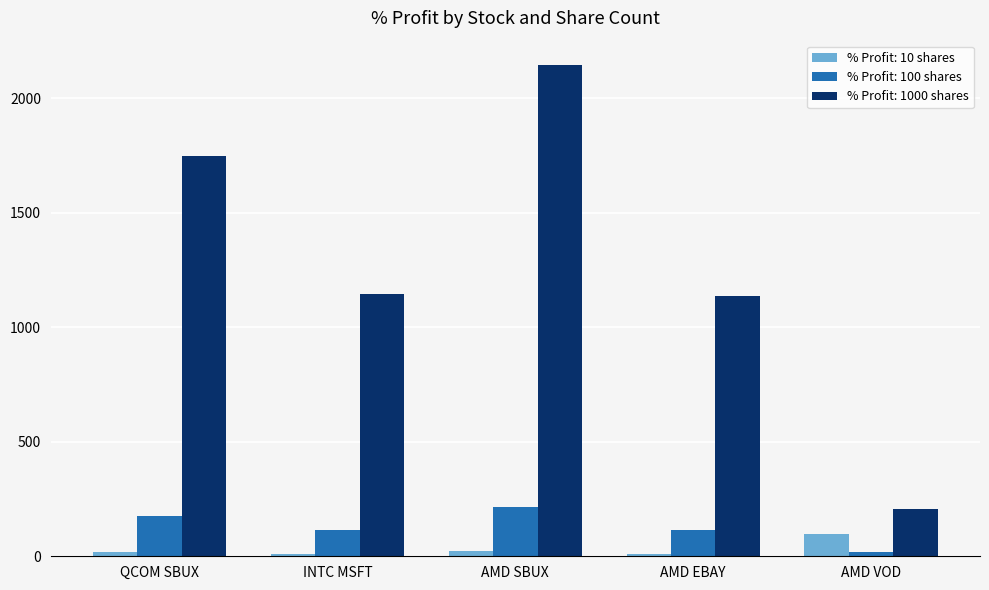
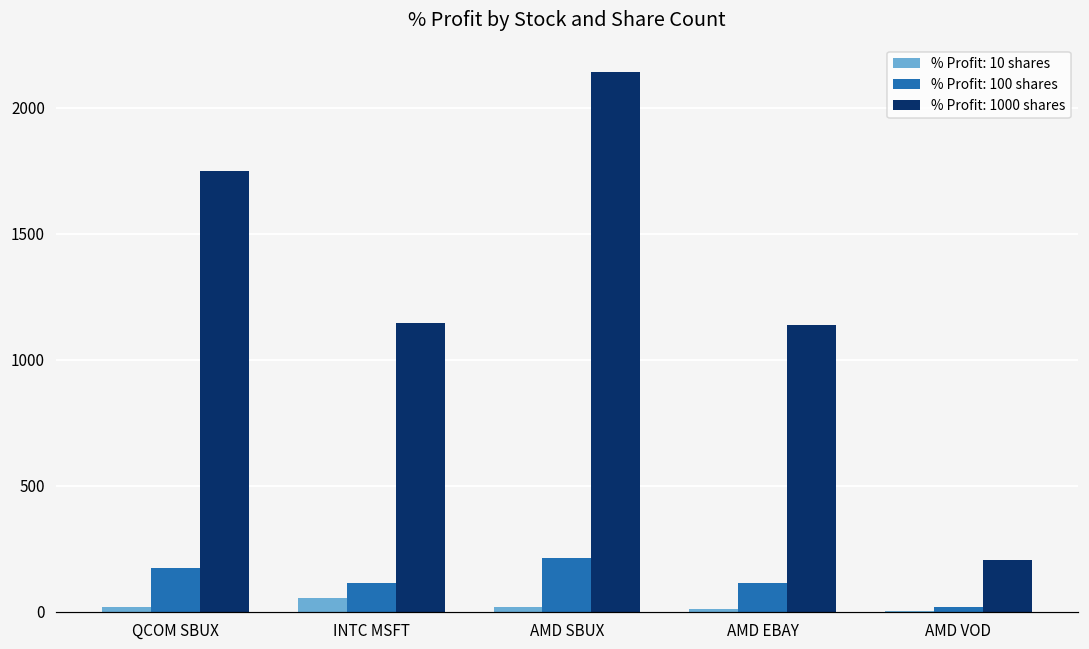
  {
    "% Profit: 10 shares": {
      "QCOM SBUX": 20,
-     "INTC MSFT": 10,
+     "INTC MSFT": 60,
      "AMD SBUX": 20,
      "AMD EBAY": 10,
-     "AMD VOD": 100
+     "AMD VOD": 0
    },
    "% Profit: 100 shares": {
      "QCOM SBUX": 170,
      "INTC MSFT": 110,
      "AMD SBUX": 210,
      "AMD EBAY": 110,
      "AMD VOD": 20
    },
    "% Profit: 1000 shares": {
      "QCOM SBUX": 1750,
      "INTC MSFT": 1150,
      "AMD SBUX": 2140,
      "AMD EBAY": 1140,
      "AMD VOD": 210
    }
  }
